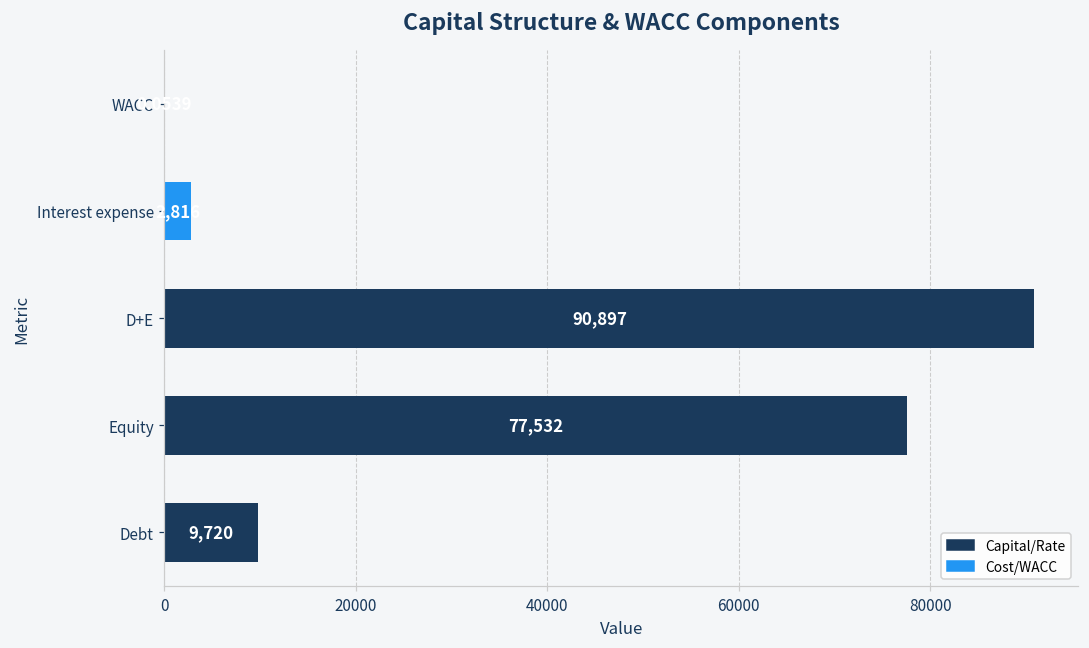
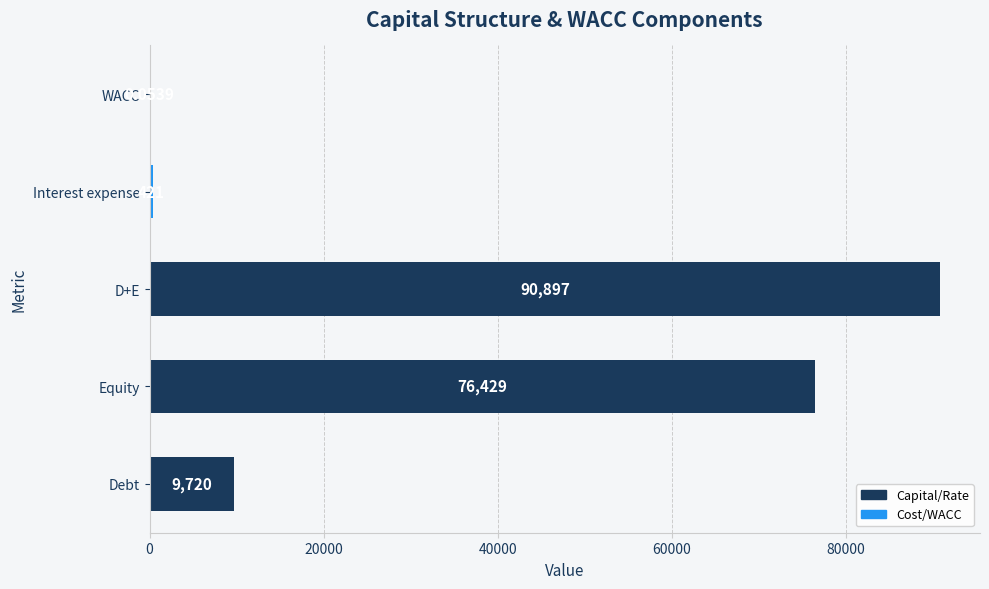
  {
-   "Interest expense": "3000",
+   "Interest expense": "0",
    "D+E": "90,897",
-   "Equity": "77,532",
+   "Equity": "76,429",
    "Debt": "9,720"
  }
